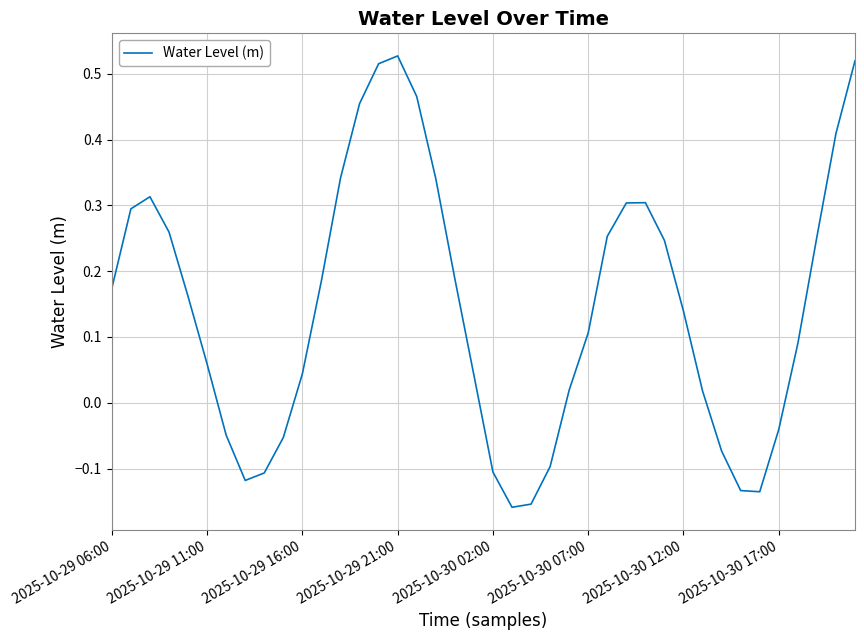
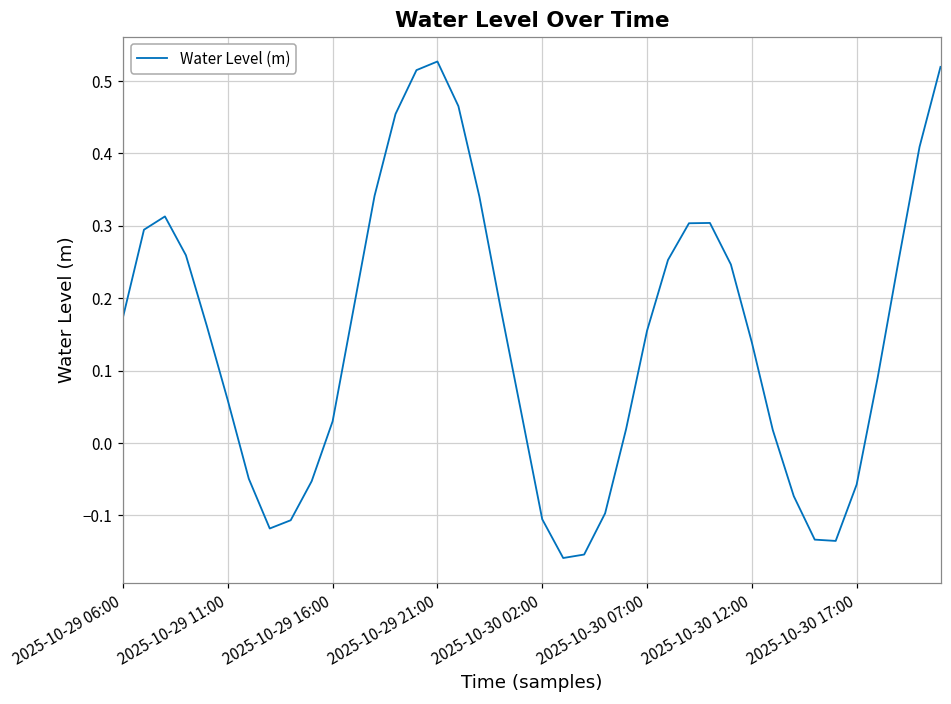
  {
    "2025-10-29 06:00": 0.17,
    "2025-10-29 11:00": 0.06,
-   "2025-10-29 16:00": 0.04,
+   "2025-10-29 16:00": 0.03,
    "2025-10-29 21:00": 0.53,
    "2025-10-30 02:00": -0.11,
-   "2025-10-30 07:00": 0.11,
+   "2025-10-30 07:00": 0.16,
    "2025-10-30 12:00": 0.14,
-   "2025-10-30 17:00": -0.04
+   "2025-10-30 17:00": -0.06
  }
